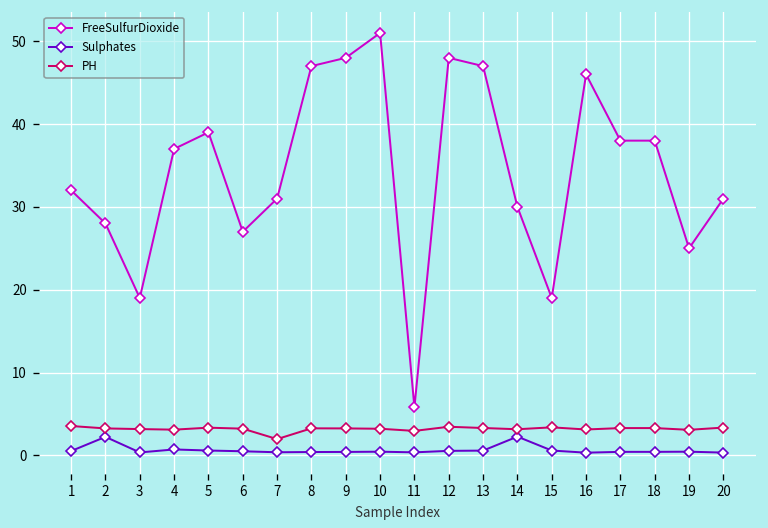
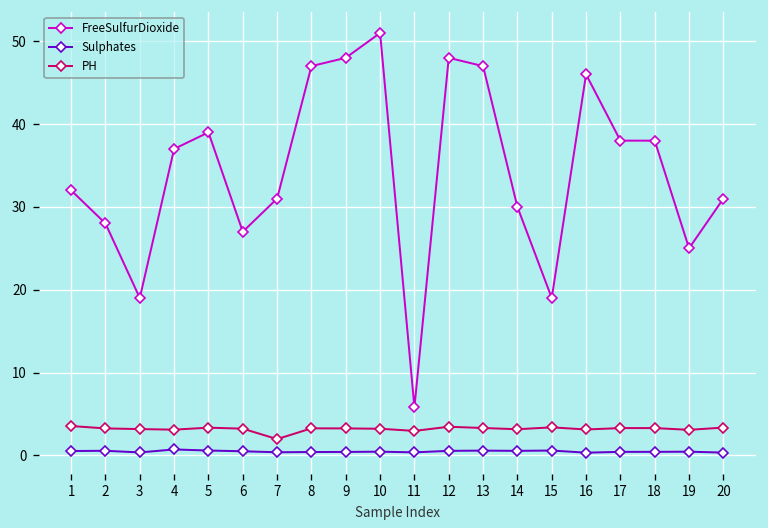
  {
    "FreeSulfurDioxide": {
      "1": 32,
      "2": 28,
      "3": 19,
      "4": 37,
      "5": 39,
      "6": 27,
      "7": 31,
      "8": 47,
      "9": 48,
      "10": 51,
      "11": 6,
      "12": 48,
      "13": 47,
      "14": 30,
      "15": 19,
      "16": 46,
      "17": 38,
      "18": 38,
      "19": 25,
      "20": 31
    },
    "Sulphates": {
      "1": 1,
-     "2": 2,
+     "2": 1,
      "3": 0,
      "4": 1,
      "5": 1,
      "6": 0,
      "7": 0,
      "8": 0,
      "9": 0,
      "10": 0,
      "11": 0,
      "12": 1,
      "13": 1,
-     "14": 2,
+     "14": 1,
      "15": 1,
      "16": 0,
      "17": 0,
      "18": 0,
      "19": 0,
      "20": 0
    },
    "PH": {
      "1": 4,
      "2": 3,
      "3": 3,
      "4": 3,
      "5": 3,
      "6": 3,
      "7": 2,
      "8": 3,
      "9": 3,
      "10": 3,
      "11": 3,
      "12": 3,
      "13": 3,
      "14": 3,
      "15": 3,
      "16": 3,
      "17": 3,
      "18": 3,
      "19": 3,
      "20": 3
    }
  }
